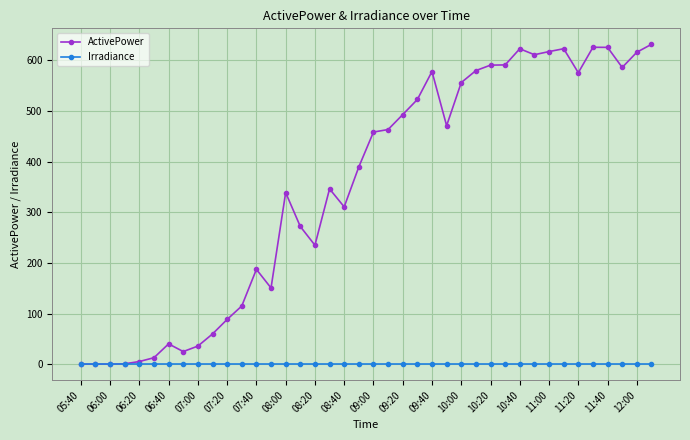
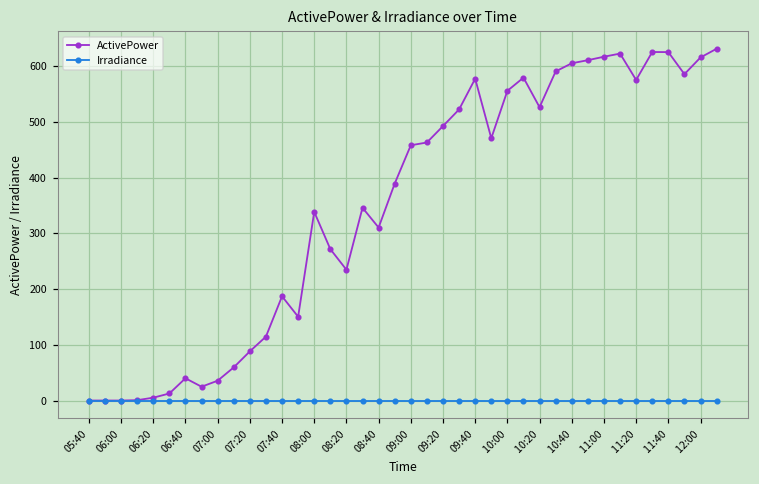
  {
    "ActivePower": {
      "06:20": 10,
      "06:40": 40,
      "07:00": 40,
      "07:20": 90,
      "07:40": 190,
      "08:00": 340,
      "08:20": 230,
      "08:40": 310,
      "09:00": 460,
      "09:20": 490,
      "09:40": 580,
      "10:00": 560,
-     "10:20": 590,
-     "10:40": 620,
+     "10:20": 530,
+     "10:40": 610,
      "11:00": 620,
      "11:20": 580,
      "11:40": 630,
      "12:00": 620
    },
    "Irradiance": {
      "06:20": 0,
      "06:40": 0,
      "07:00": 0,
      "07:20": 0,
      "07:40": 0,
      "08:00": 0,
      "08:20": 0,
      "08:40": 0,
      "09:00": 0,
      "09:20": 0,
      "09:40": 0,
      "10:00": 0,
      "10:20": 0,
      "10:40": 0,
      "11:00": 0,
      "11:20": 0,
      "11:40": 0,
      "12:00": 0
    }
  }
